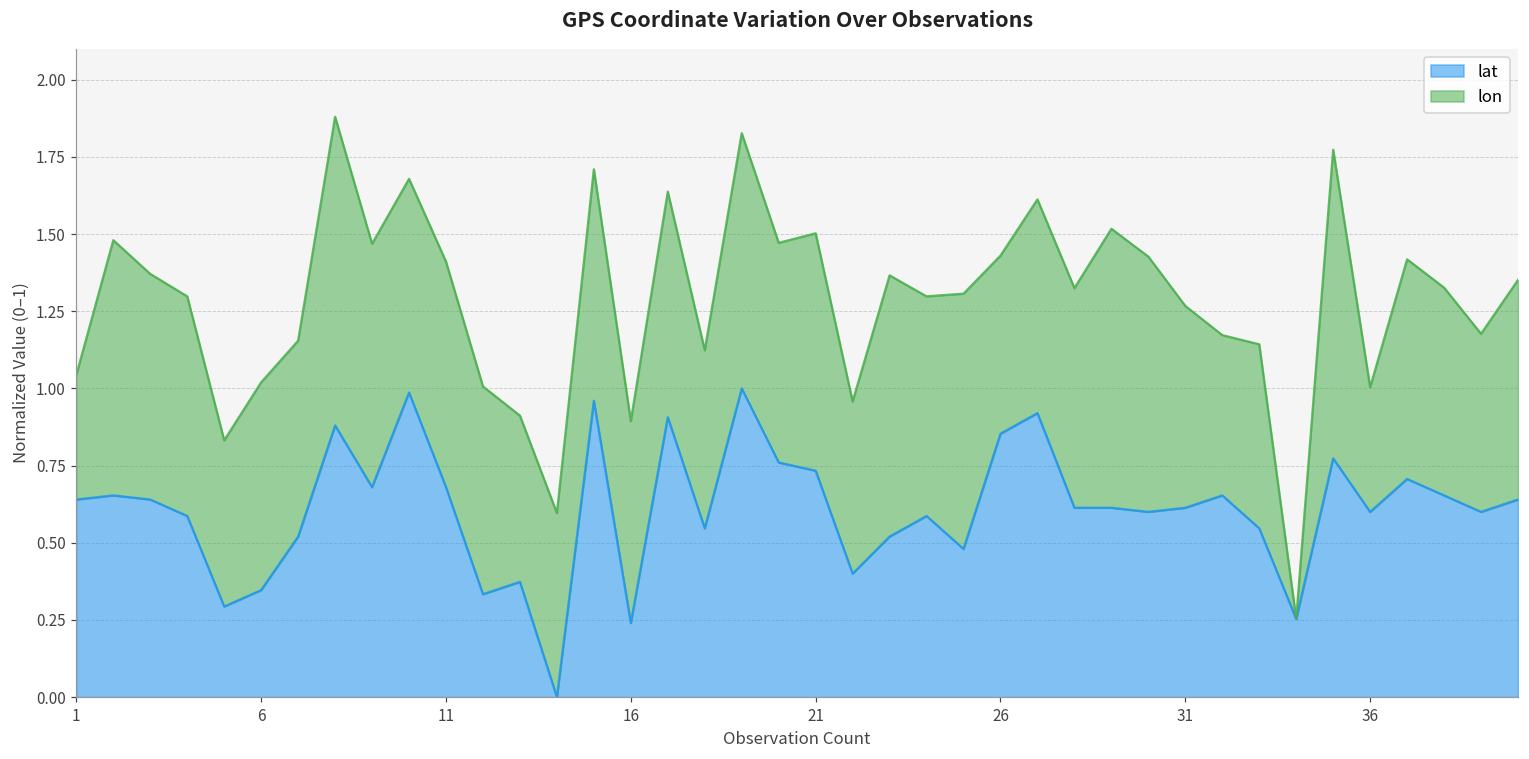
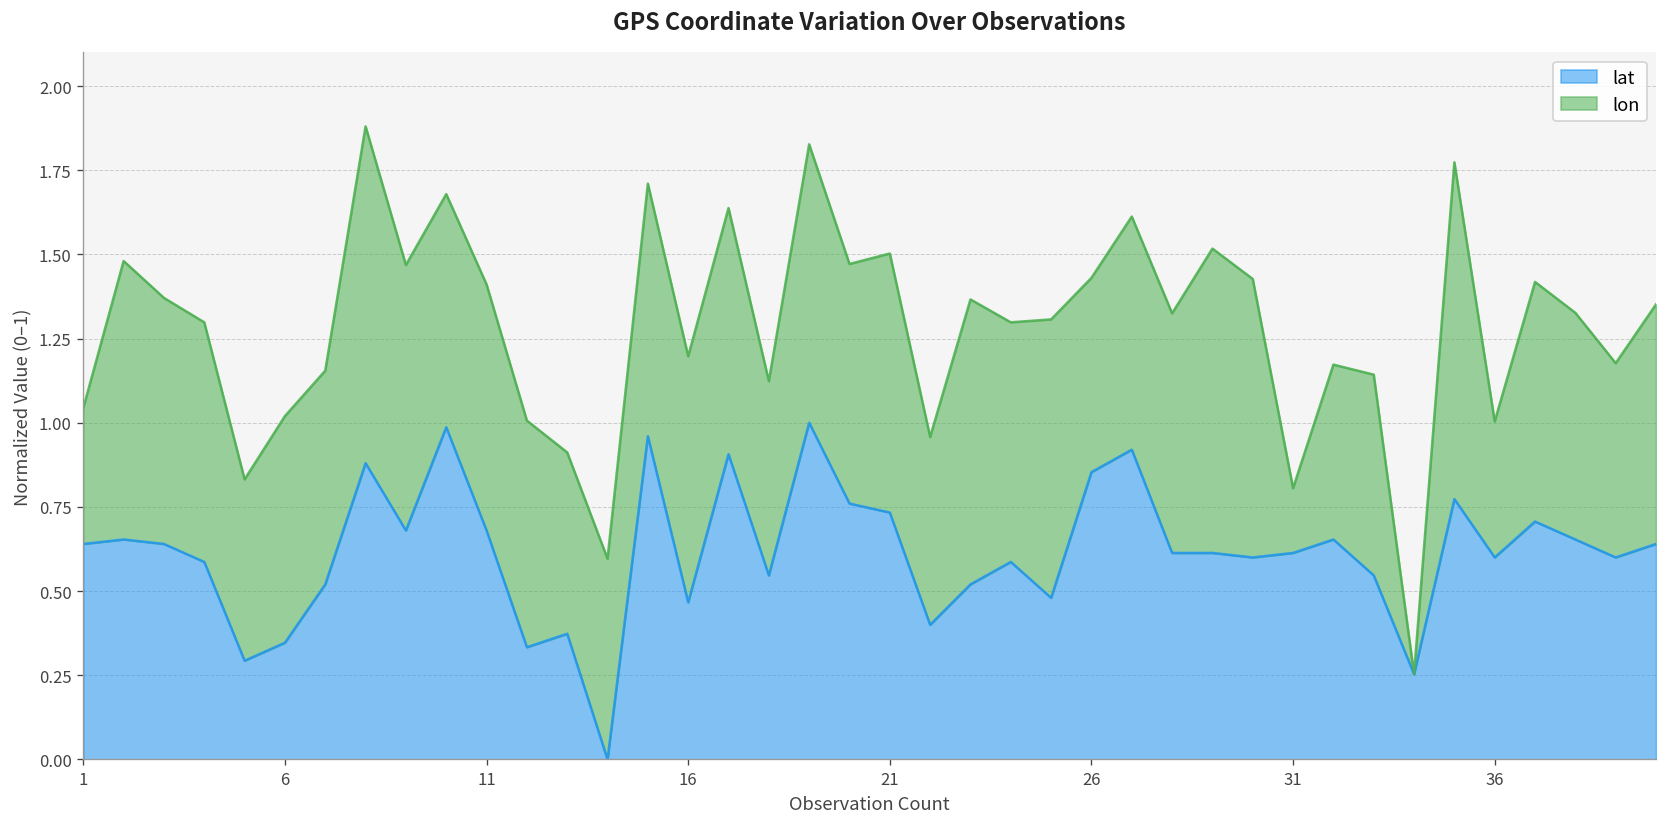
  {
    "lat": {
      "1": 0.64,
      "6": 0.35,
      "11": 0.68,
-     "16": 0.24,
+     "16": 0.47,
      "21": 0.73,
      "26": 0.85,
      "31": 0.61,
      "36": 0.60
    },
    "lon": {
      "1": 0.40,
      "6": 0.67,
      "11": 0.73,
-     "16": 0.65,
+     "16": 0.73,
      "21": 0.77,
      "26": 0.58,
-     "31": 0.65,
+     "31": 0.19,
      "36": 0.40
    }
  }
